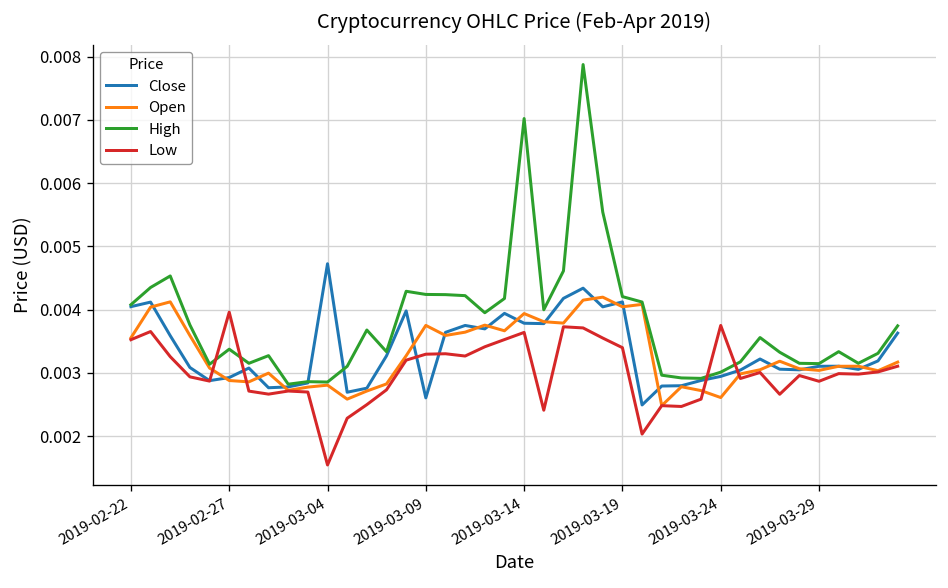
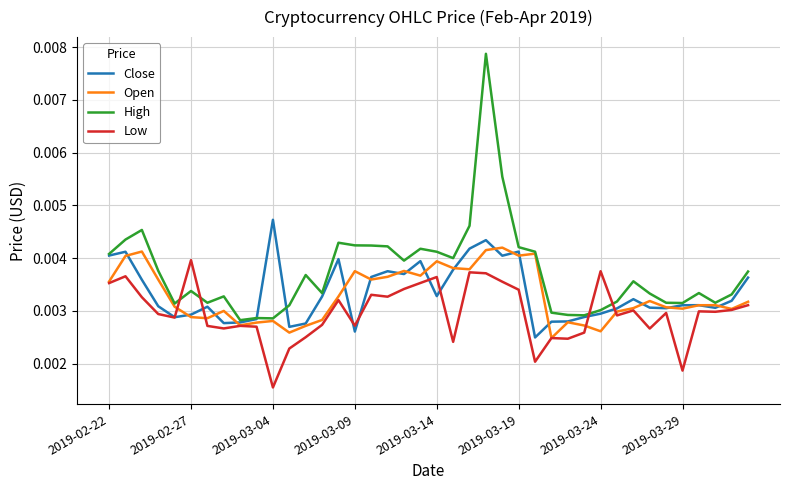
  {
    "Close": {
      "2019-03-04": 0.0047,
      "2019-03-09": 0.0026,
-     "2019-03-14": 0.0038,
+     "2019-03-14": 0.0033,
      "2019-03-19": 0.0041,
      "2019-03-24": 0.0029
    },
    "Open": {
      "2019-03-04": 0.0028,
      "2019-03-09": 0.0038,
      "2019-03-14": 0.0039,
      "2019-03-19": 0.0040,
      "2019-03-24": 0.0026,
      "2019-03-29": 0.0030
    },
    "High": {
      "2019-02-27": 0.0034,
      "2019-03-04": 0.0029,
      "2019-03-09": 0.0042,
-     "2019-03-14": 0.0070,
+     "2019-03-14": 0.0041,
      "2019-03-19": 0.0042,
      "2019-03-24": 0.0030
    },
    "Low": {
      "2019-02-27": 0.0040,
      "2019-03-04": 0.0015,
-     "2019-03-09": 0.0033,
+     "2019-03-09": 0.0027,
      "2019-03-14": 0.0036,
      "2019-03-19": 0.0034,
      "2019-03-24": 0.0038,
-     "2019-03-29": 0.0029
+     "2019-03-29": 0.0019
    }
  }
